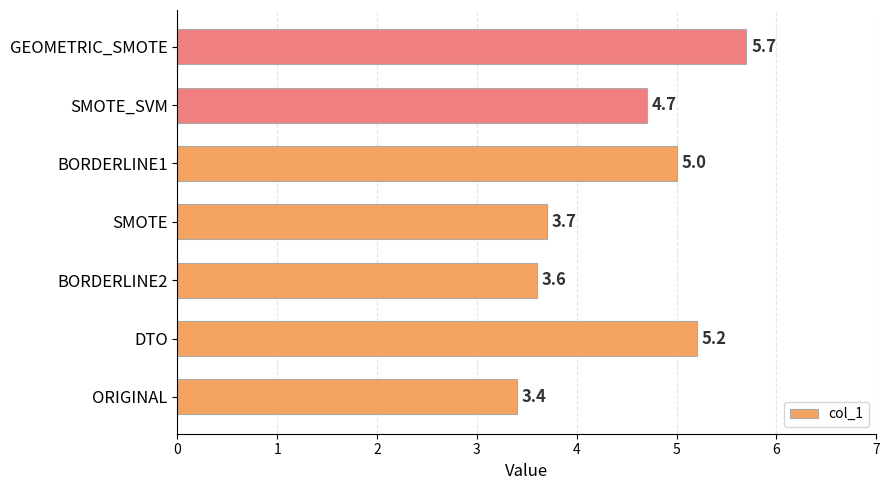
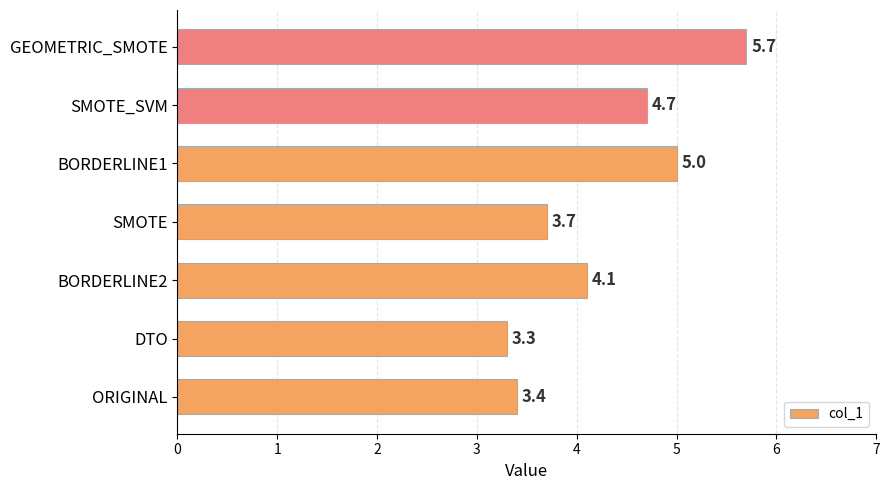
  {
    "GEOMETRIC_SMOTE": 5.7,
    "SMOTE_SVM": 4.7,
    "BORDERLINE1": 5.0,
    "SMOTE": 3.7,
-   "BORDERLINE2": 3.6,
-   "DTO": 5.2,
+   "BORDERLINE2": 4.1,
+   "DTO": 3.3,
    "ORIGINAL": 3.4
  }
